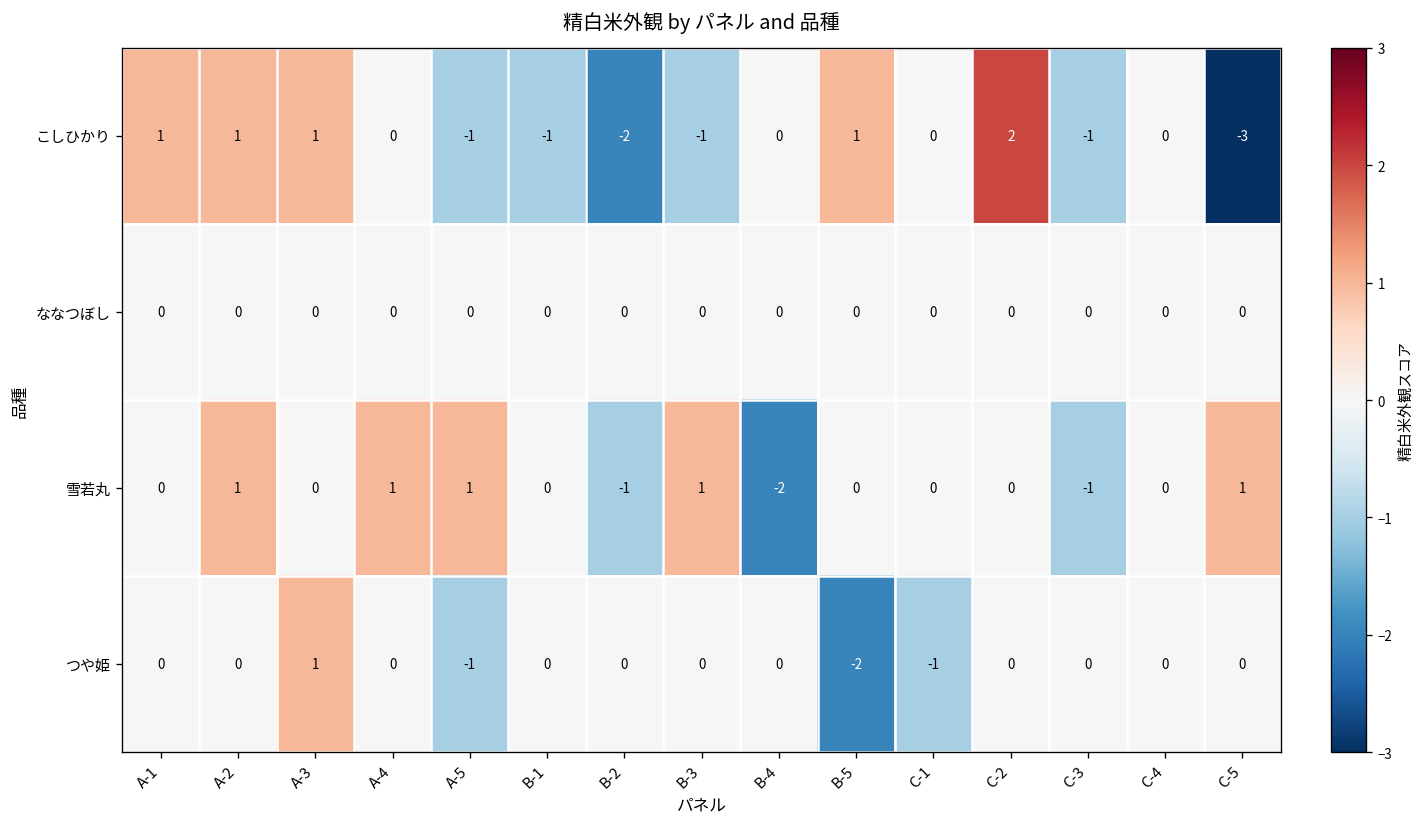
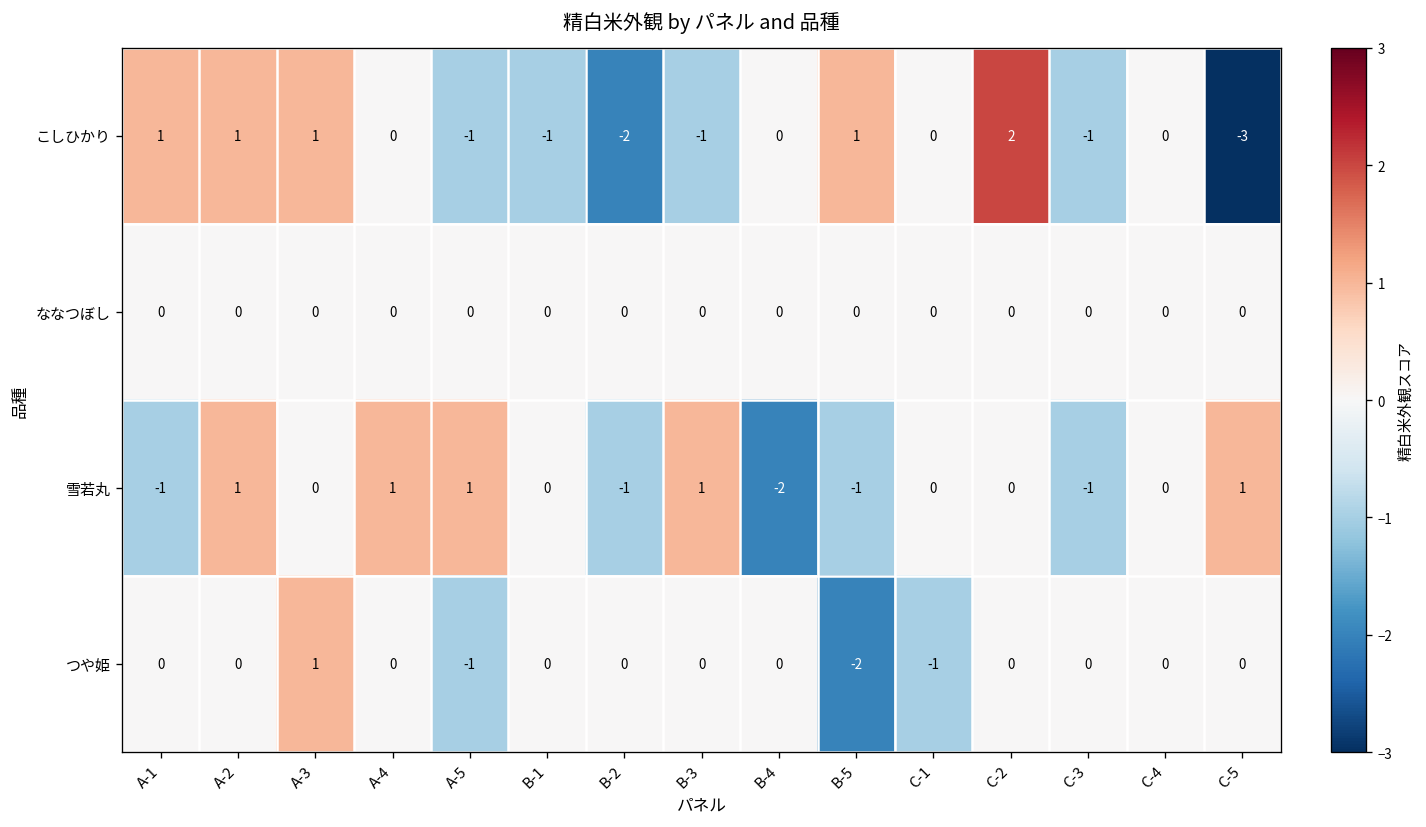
  {
    "こしひかり": {
      "A-1": 1,
      "A-2": 1,
      "A-3": 1,
      "A-4": 0,
      "A-5": -1,
      "B-1": -1,
      "B-2": -2,
      "B-3": -1,
      "B-4": 0,
      "B-5": 1,
      "C-1": 0,
      "C-2": 2,
      "C-3": -1,
      "C-4": 0,
      "C-5": -3
    },
    "ななつぼし": {
      "A-1": 0,
      "A-2": 0,
      "A-3": 0,
      "A-4": 0,
      "A-5": 0,
      "B-1": 0,
      "B-2": 0,
      "B-3": 0,
      "B-4": 0,
      "B-5": 0,
      "C-1": 0,
      "C-2": 0,
      "C-3": 0,
      "C-4": 0,
      "C-5": 0
    },
    "雪若丸": {
-     "A-1": 0,
+     "A-1": -1,
      "A-2": 1,
      "A-3": 0,
      "A-4": 1,
      "A-5": 1,
      "B-1": 0,
      "B-2": -1,
      "B-3": 1,
      "B-4": -2,
-     "B-5": 0,
+     "B-5": -1,
      "C-1": 0,
      "C-2": 0,
      "C-3": -1,
      "C-4": 0,
      "C-5": 1
    },
    "つや姫": {
      "A-1": 0,
      "A-2": 0,
      "A-3": 1,
      "A-4": 0,
      "A-5": -1,
      "B-1": 0,
      "B-2": 0,
      "B-3": 0,
      "B-4": 0,
      "B-5": -2,
      "C-1": -1,
      "C-2": 0,
      "C-3": 0,
      "C-4": 0,
      "C-5": 0
    }
  }
